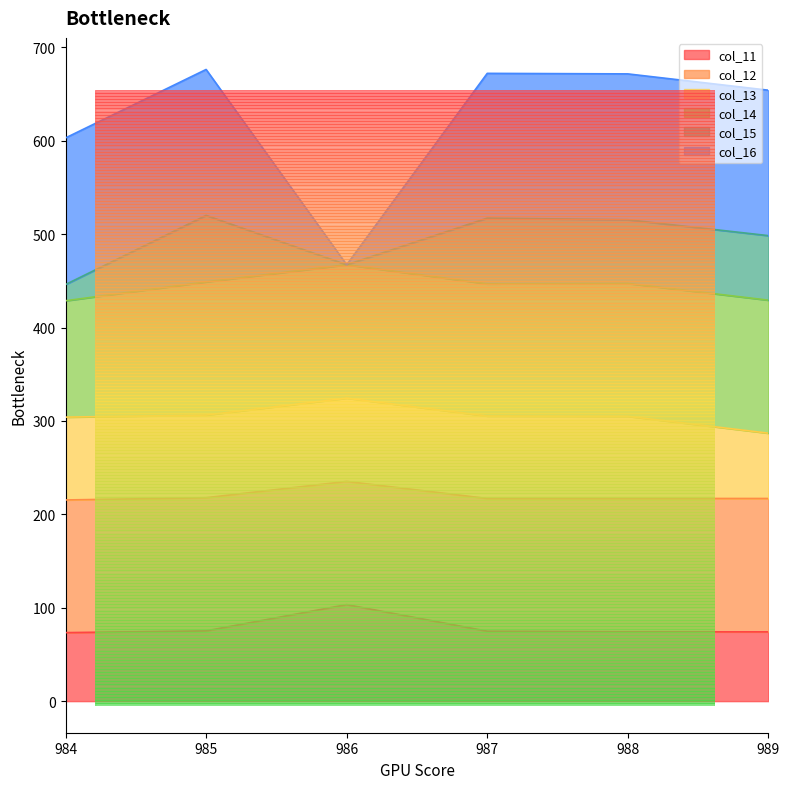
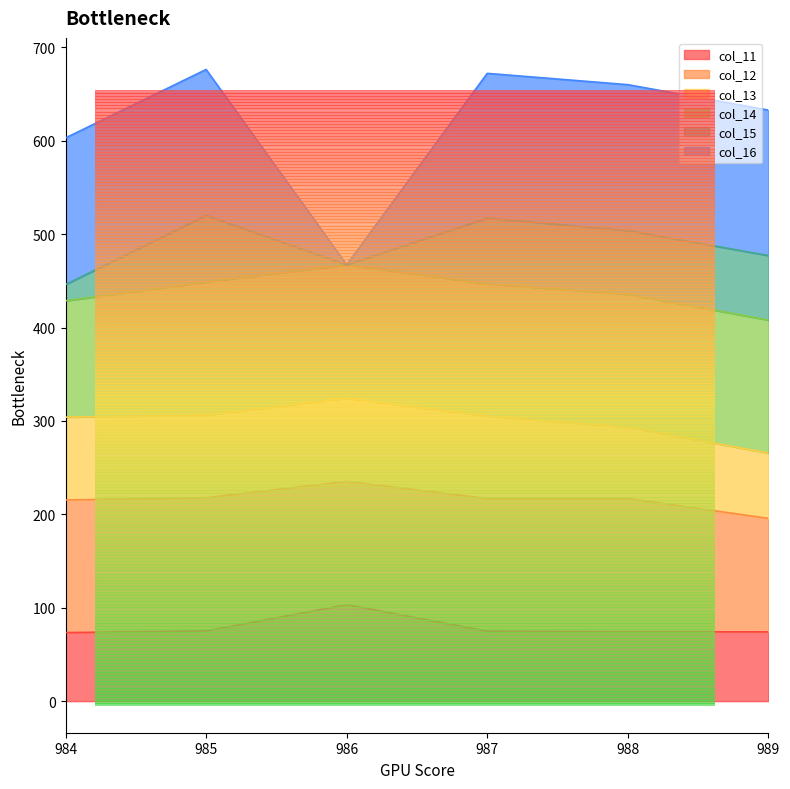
  {
    "col_11": {
      "984": 70,
      "985": 80,
      "986": 100,
      "987": 70,
      "988": 70,
      "989": 70
    },
    "col_12": {
      "984": 140,
      "985": 140,
      "986": 130,
      "987": 140,
      "988": 140,
-     "989": 140
+     "989": 120
    },
    "col_13": {
      "984": 90,
      "985": 90,
      "986": 90,
      "987": 90,
-     "988": 90,
+     "988": 80,
      "989": 70
    },
    "col_14": {
      "984": 120,
      "985": 140,
      "987": 140,
      "988": 140,
      "989": 140
    },
    "col_15": {
      "984": 20,
      "985": 70,
      "987": 70,
      "988": 70,
      "989": 70
    },
    "col_16": {
      "984": 160,
      "985": 160,
      "987": 150,
      "988": 160,
      "989": 160
    }
  }
